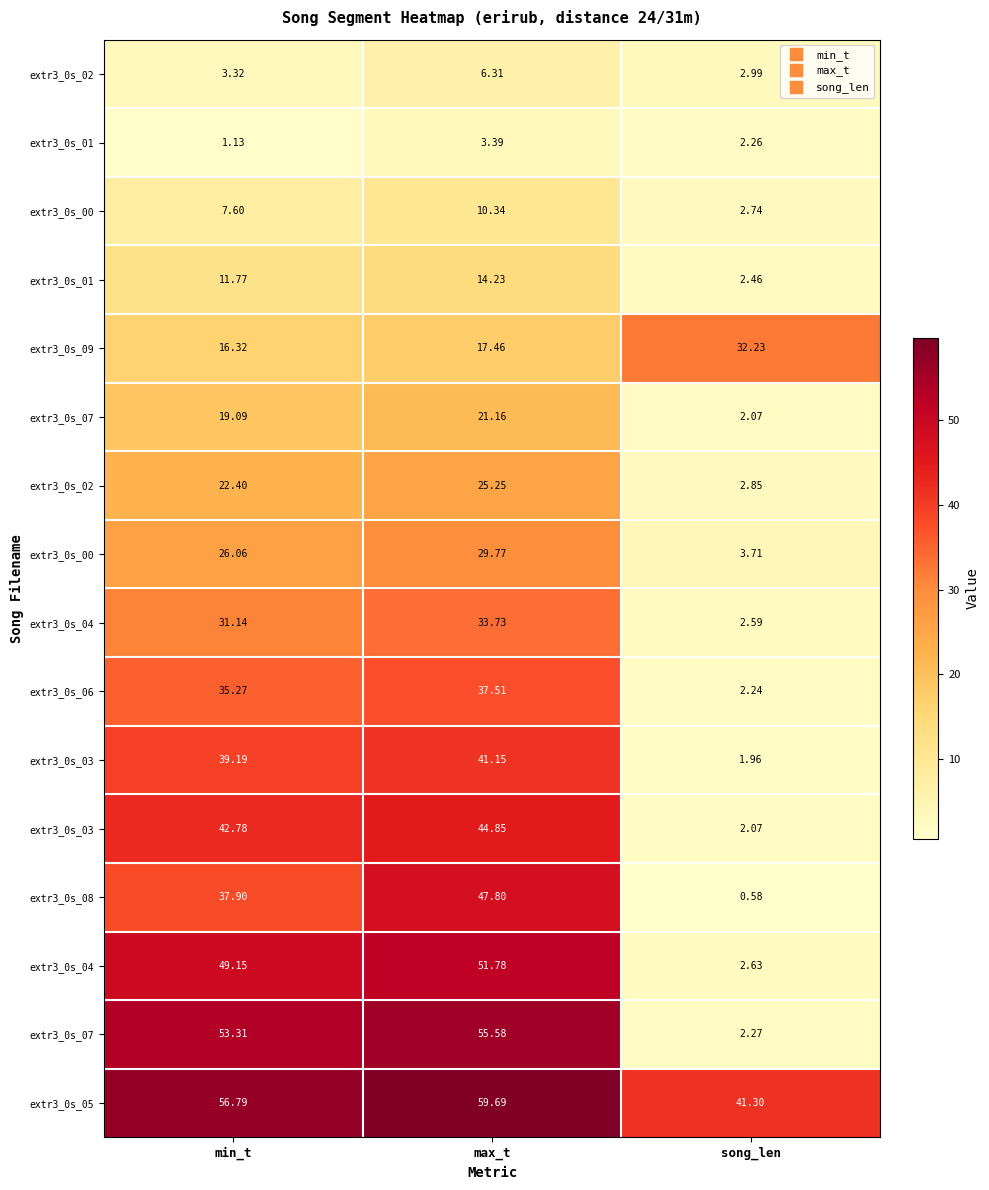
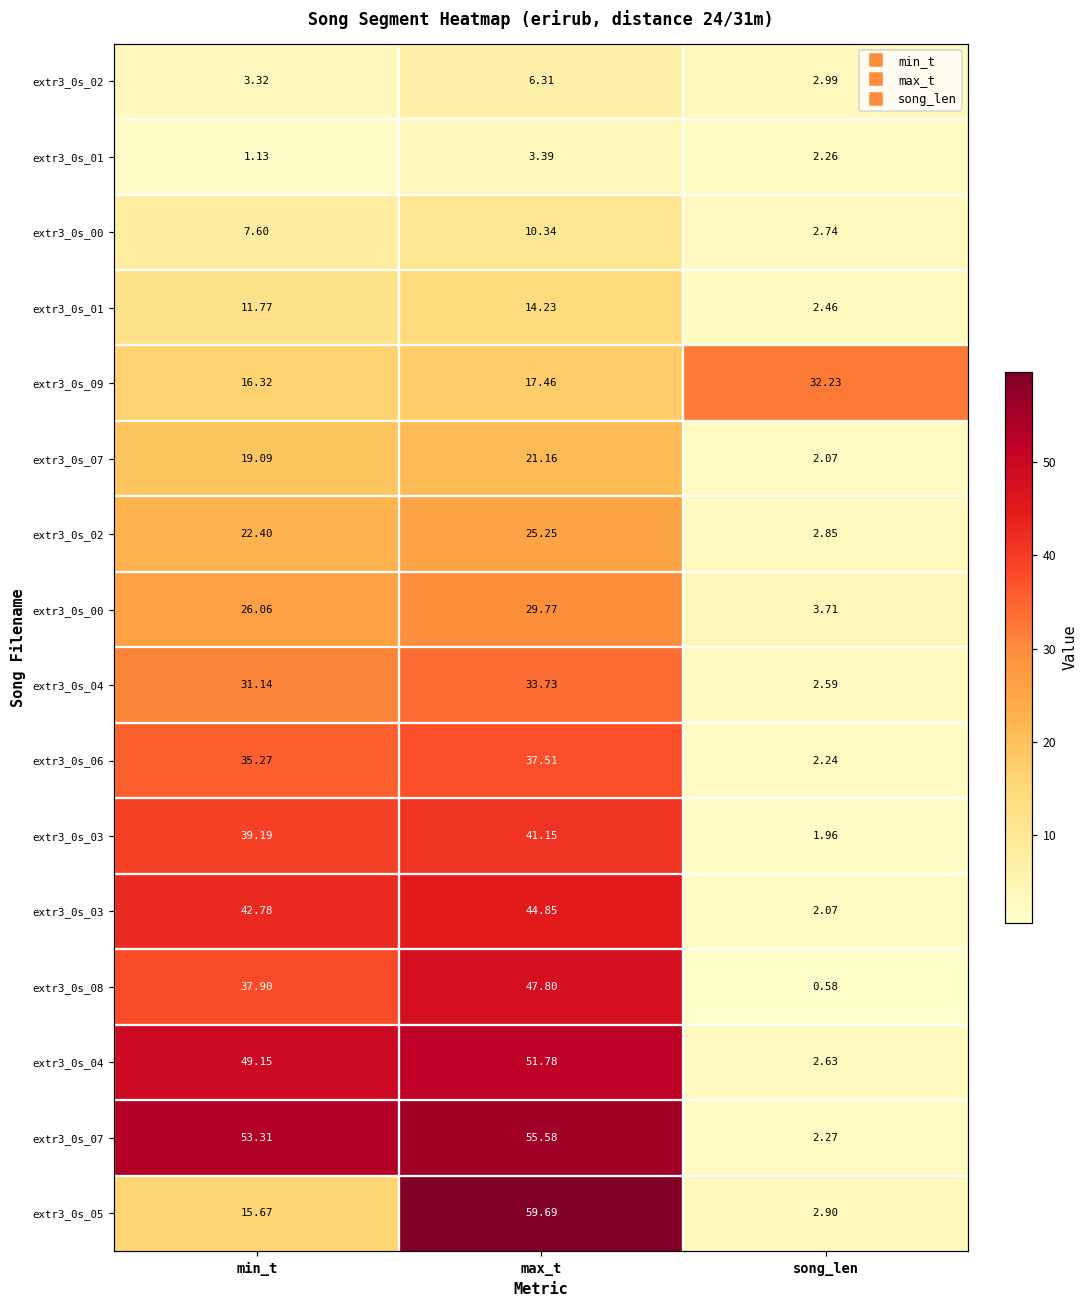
  {
    "extr3_0s_09": {
      "min_t": 16.32,
      "max_t": 17.46,
      "song_len": 32.23
    },
    "extr3_0s_06": {
      "min_t": 35.27,
      "max_t": 37.51,
      "song_len": 2.24
    },
    "extr3_0s_08": {
      "min_t": 37.90,
      "max_t": 47.80,
      "song_len": 0.58
    },
    "extr3_0s_05": {
-     "min_t": 56.79,
+     "min_t": 15.67,
      "max_t": 59.69,
-     "song_len": 41.30
+     "song_len": 2.90
    }
  }
